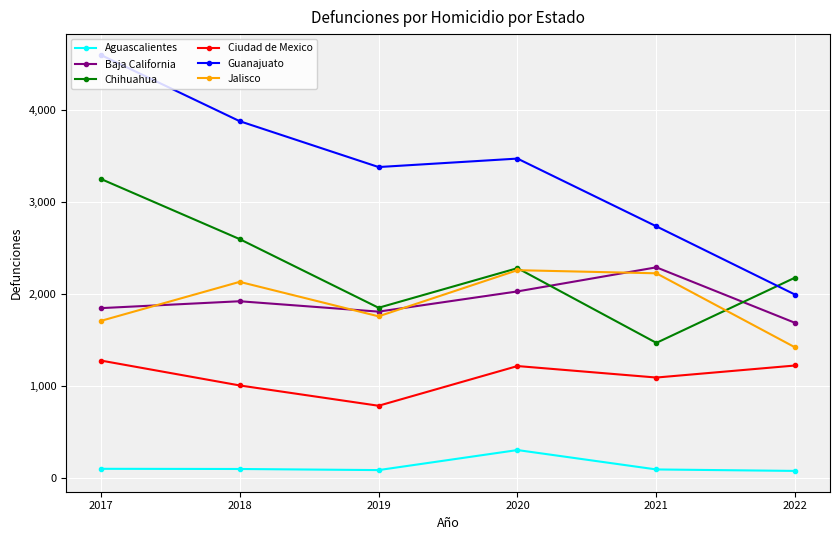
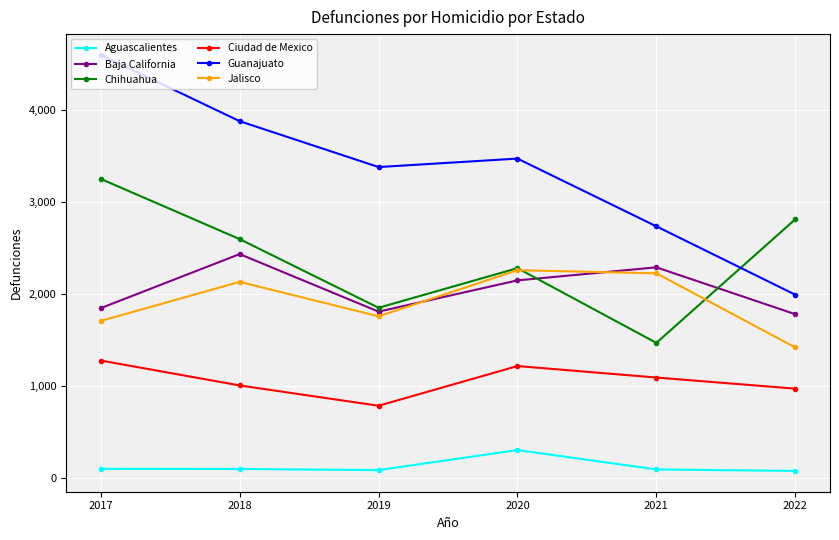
  {
    "Aguascalientes": {
      "2017": "100",
      "2018": "100",
      "2019": "100",
      "2020": "300",
      "2021": "100",
      "2022": "100"
    },
    "Baja California": {
      "2017": "1,800",
-     "2018": "1,900",
+     "2018": "2,400",
      "2019": "1,800",
-     "2020": "2,000",
+     "2020": "2,200",
      "2021": "2,300",
-     "2022": "1,700"
+     "2022": "1,800"
    },
    "Chihuahua": {
      "2017": "3,300",
      "2018": "2,600",
      "2019": "1,900",
      "2021": "1,500",
-     "2022": "2,200"
+     "2022": "2,800"
    },
    "Ciudad de Mexico": {
      "2017": "1,300",
      "2018": "1,000",
      "2019": "800",
      "2020": "1,200",
      "2021": "1,100",
-     "2022": "1,200"
+     "2022": "1,000"
    },
    "Guanajuato": {
      "2018": "3,900",
      "2019": "3,400",
      "2020": "3,500",
      "2021": "2,700",
      "2022": "2,000"
    },
    "Jalisco": {
      "2017": "1,700",
      "2018": "2,100",
      "2019": "1,800",
      "2021": "2,200",
      "2022": "1,400"
    }
  }
